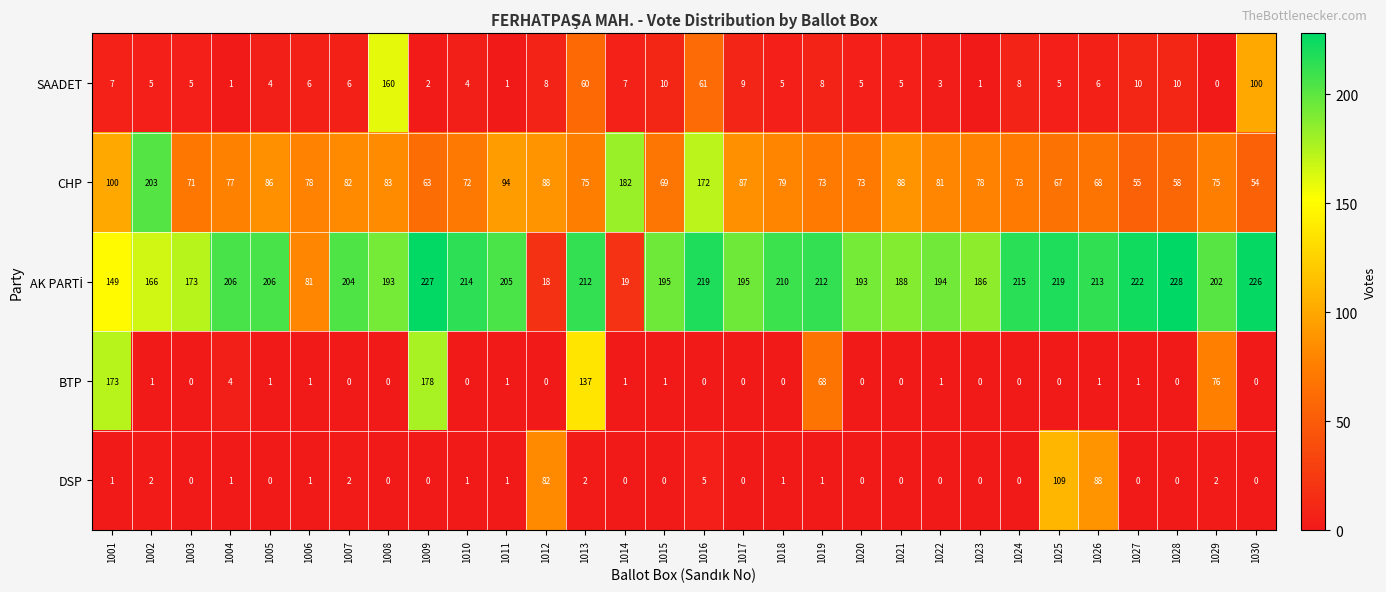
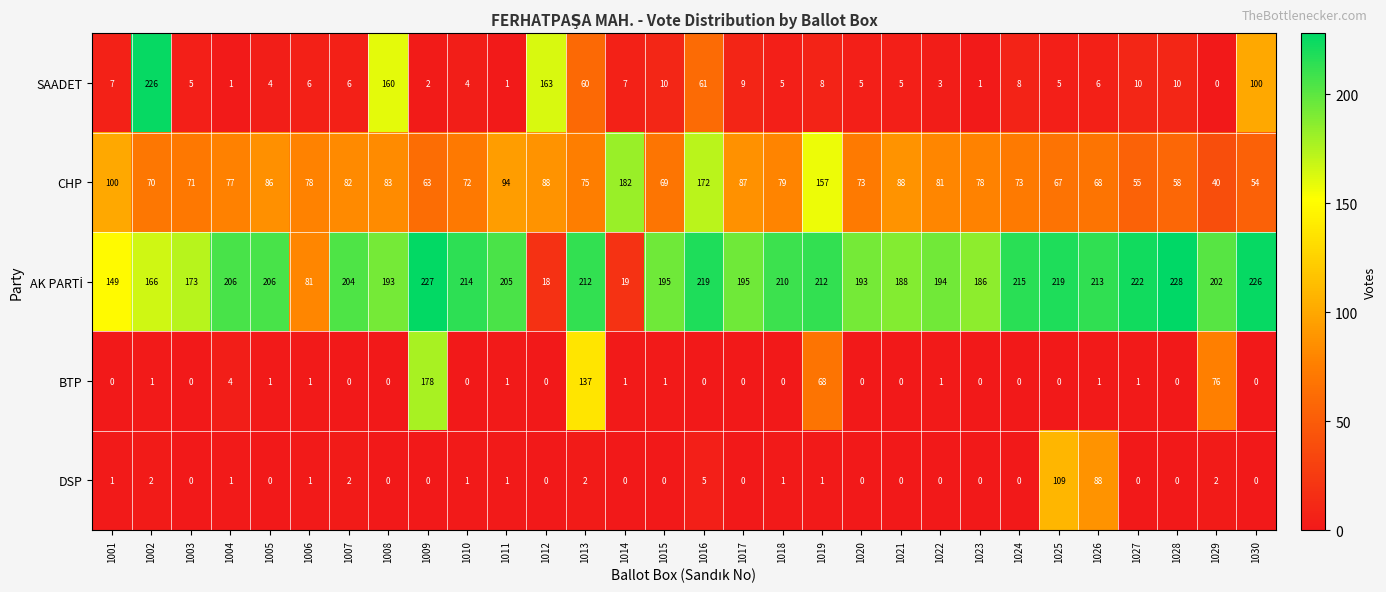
  {
    "SAADET": {
      "1001": 7,
-     "1002": 5,
+     "1002": 226,
      "1003": 5,
      "1004": 1,
      "1005": 4,
      "1006": 6,
      "1007": 6,
      "1008": 160,
      "1009": 2,
      "1010": 4,
      "1011": 1,
-     "1012": 8,
+     "1012": 163,
      "1013": 60,
      "1014": 7,
      "1015": 10,
      "1016": 61,
      "1017": 9,
      "1018": 5,
      "1019": 8,
      "1020": 5,
      "1021": 5,
      "1022": 3,
      "1023": 1,
      "1024": 8,
      "1025": 5,
      "1026": 6,
      "1027": 10,
      "1028": 10,
      "1029": 0,
      "1030": 100
    },
    "CHP": {
      "1001": 100,
-     "1002": 203,
+     "1002": 70,
      "1003": 71,
      "1004": 77,
      "1005": 86,
      "1006": 78,
      "1007": 82,
      "1008": 83,
      "1009": 63,
      "1010": 72,
      "1011": 94,
      "1012": 88,
      "1013": 75,
      "1014": 182,
      "1015": 69,
      "1016": 172,
      "1017": 87,
      "1018": 79,
-     "1019": 73,
+     "1019": 157,
      "1020": 73,
      "1021": 88,
      "1022": 81,
      "1023": 78,
      "1024": 73,
      "1025": 67,
      "1026": 68,
      "1027": 55,
      "1028": 58,
-     "1029": 75,
+     "1029": 40,
      "1030": 54
    },
    "AK PARTİ": {
      "1001": 149,
      "1002": 166,
      "1003": 173,
      "1004": 206,
      "1005": 206,
      "1006": 81,
      "1007": 204,
      "1008": 193,
      "1009": 227,
      "1010": 214,
      "1011": 205,
      "1012": 18,
      "1013": 212,
      "1014": 19,
      "1015": 195,
      "1016": 219,
      "1017": 195,
      "1018": 210,
      "1019": 212,
      "1020": 193,
      "1021": 188,
      "1022": 194,
      "1023": 186,
      "1024": 215,
      "1025": 219,
      "1026": 213,
      "1027": 222,
      "1028": 228,
      "1029": 202,
      "1030": 226
    },
    "BTP": {
-     "1001": 173,
+     "1001": 0,
      "1002": 1,
      "1003": 0,
      "1004": 4,
      "1005": 1,
      "1006": 1,
      "1007": 0,
      "1008": 0,
      "1009": 178,
      "1010": 0,
      "1011": 1,
      "1012": 0,
      "1013": 137,
      "1014": 1,
      "1015": 1,
      "1016": 0,
      "1017": 0,
      "1018": 0,
      "1019": 68,
      "1020": 0,
      "1021": 0,
      "1022": 1,
      "1023": 0,
      "1024": 0,
      "1025": 0,
      "1026": 1,
      "1027": 1,
      "1028": 0,
      "1029": 76,
      "1030": 0
    },
    "DSP": {
      "1001": 1,
      "1002": 2,
      "1003": 0,
      "1004": 1,
      "1005": 0,
      "1006": 1,
      "1007": 2,
      "1008": 0,
      "1009": 0,
      "1010": 1,
      "1011": 1,
-     "1012": 82,
+     "1012": 0,
      "1013": 2,
      "1014": 0,
      "1015": 0,
      "1016": 5,
      "1017": 0,
      "1018": 1,
      "1019": 1,
      "1020": 0,
      "1021": 0,
      "1022": 0,
      "1023": 0,
      "1024": 0,
      "1025": 109,
      "1026": 88,
      "1027": 0,
      "1028": 0,
      "1029": 2,
      "1030": 0
    }
  }
